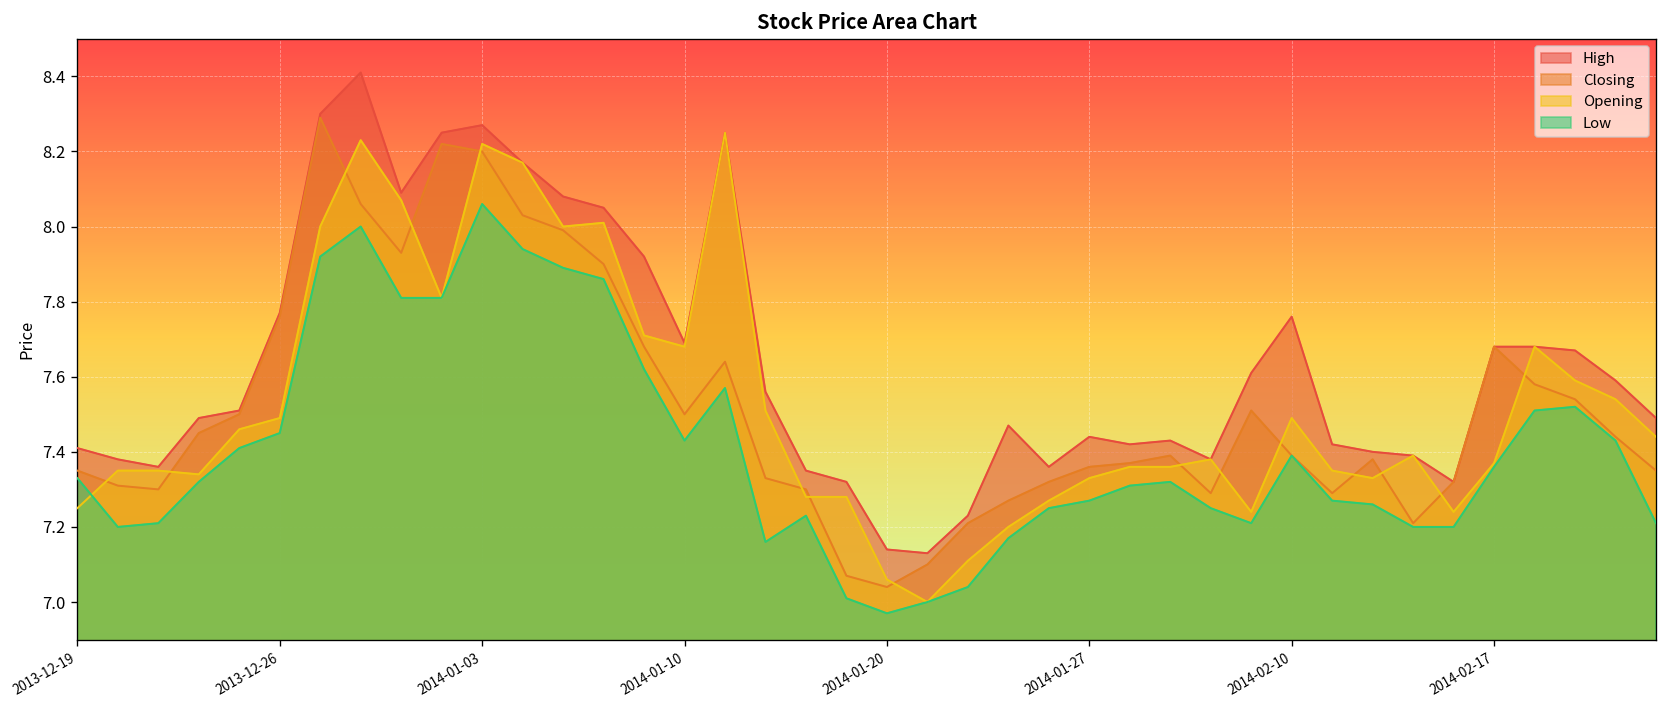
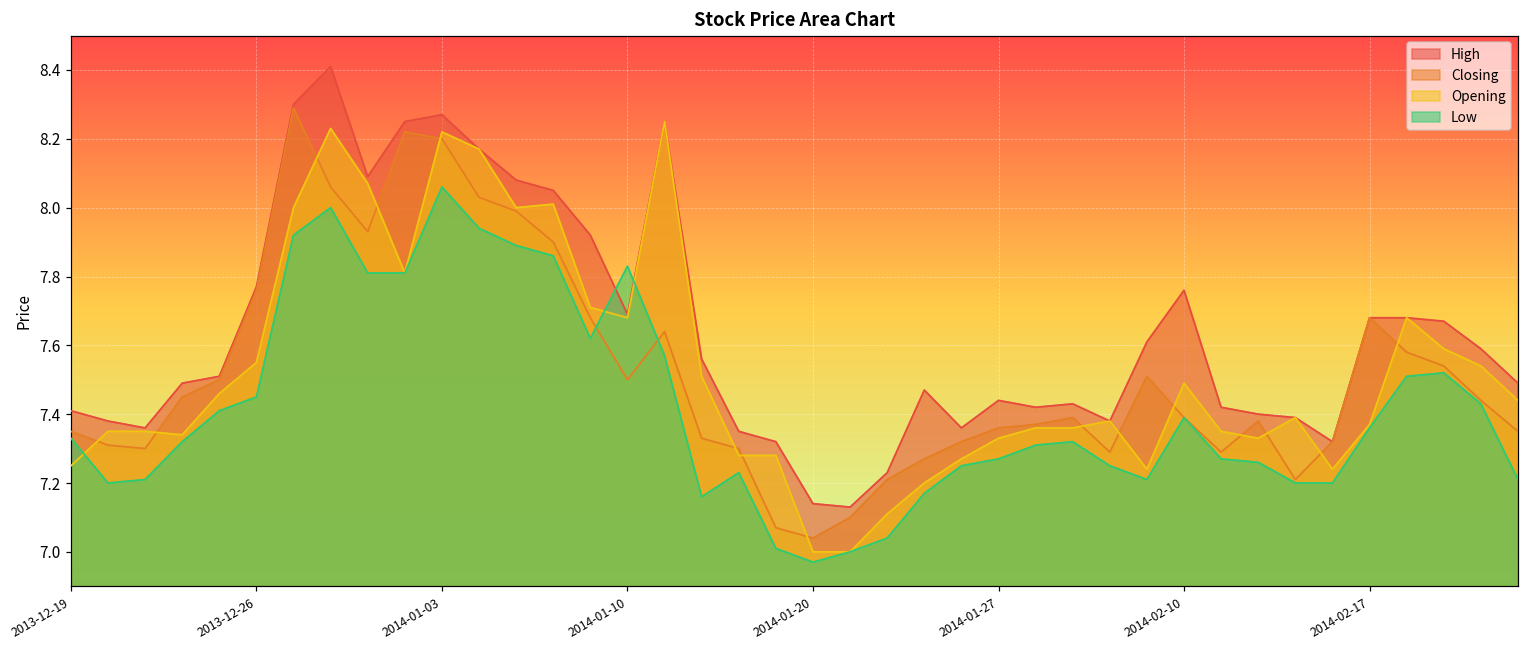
  {
    "Opening": {
      "2013-12-19": 7.25,
-     "2013-12-26": 7.49,
+     "2013-12-26": 7.55,
      "2014-01-03": 8.22,
      "2014-01-10": 7.68,
-     "2014-01-20": 7.06,
+     "2014-01-20": 7.00,
      "2014-01-27": 7.33,
      "2014-02-10": 7.49,
      "2014-02-17": 7.37
    },
    "Low": {
      "2013-12-19": 7.33,
      "2013-12-26": 7.45,
      "2014-01-03": 8.06,
-     "2014-01-10": 7.43,
+     "2014-01-10": 7.83,
      "2014-01-20": 6.97,
      "2014-01-27": 7.27,
      "2014-02-17": 7.36
    }
  }
